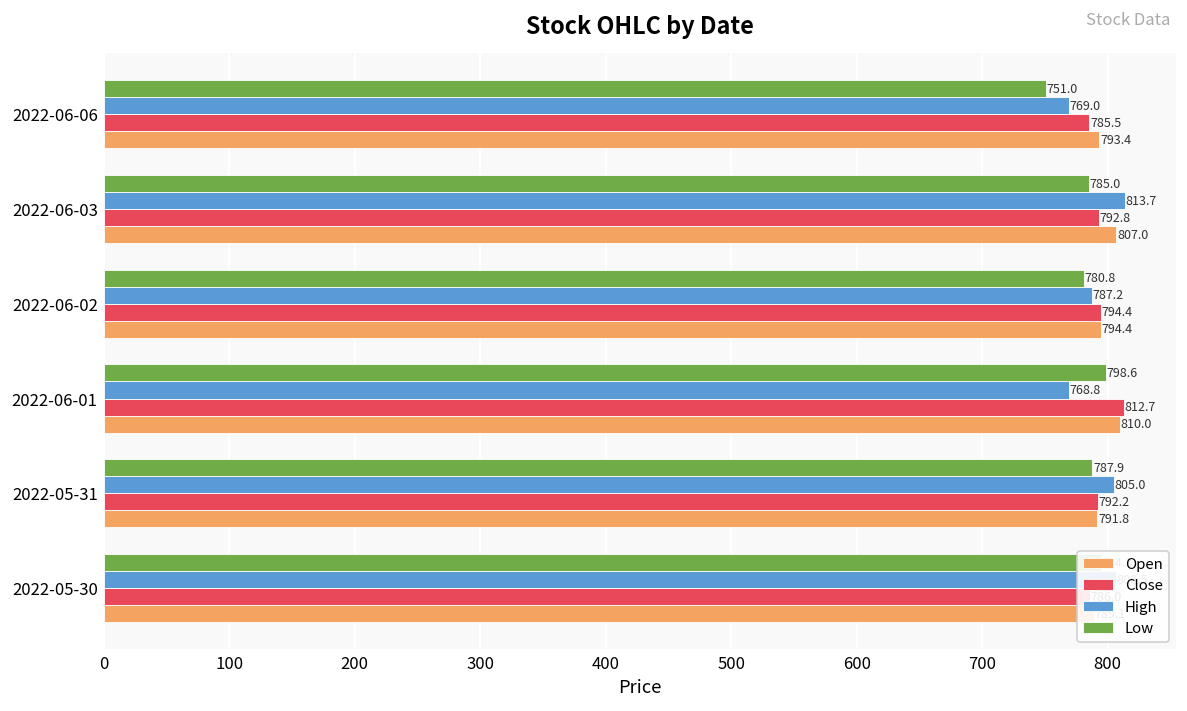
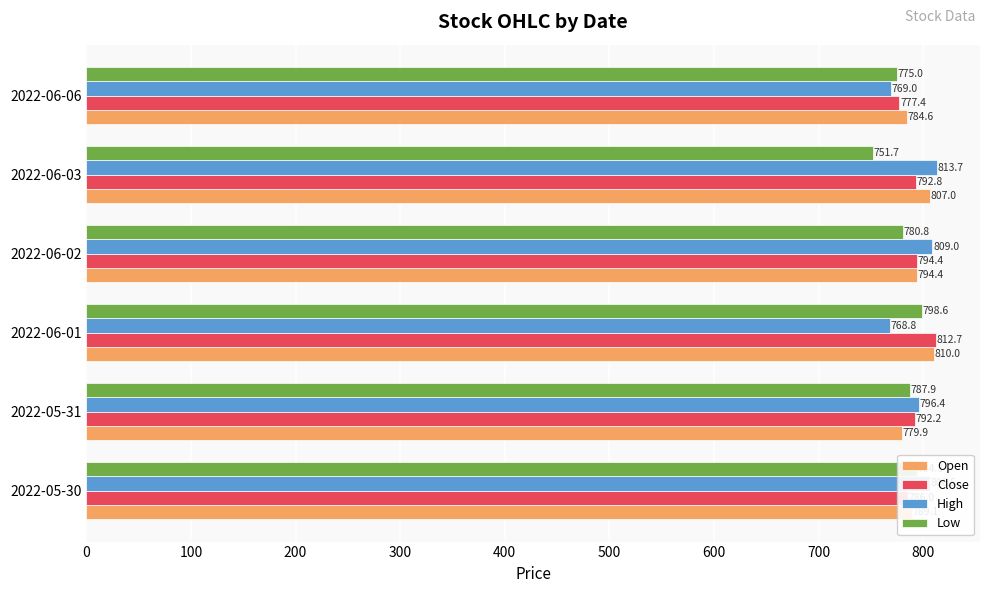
  {
    "Open": {
-     "2022-06-06": 793.4,
+     "2022-06-06": 784.6,
      "2022-06-03": 807.0,
      "2022-06-02": 794.4,
      "2022-06-01": 810.0,
-     "2022-05-31": 791.8
+     "2022-05-31": 779.9
    },
    "Close": {
-     "2022-06-06": 785.5,
+     "2022-06-06": 777.4,
      "2022-06-03": 792.8,
      "2022-06-02": 794.4,
      "2022-06-01": 812.7,
      "2022-05-31": 792.2
    },
    "High": {
      "2022-06-06": 769.0,
      "2022-06-03": 813.7,
-     "2022-06-02": 787.2,
+     "2022-06-02": 809.0,
      "2022-06-01": 768.8,
-     "2022-05-31": 805.0
+     "2022-05-31": 796.4
    },
    "Low": {
-     "2022-06-06": 751.0,
-     "2022-06-03": 785.0,
+     "2022-06-06": 775.0,
+     "2022-06-03": 751.7,
      "2022-06-02": 780.8,
      "2022-06-01": 798.6,
      "2022-05-31": 787.9
    }
  }
